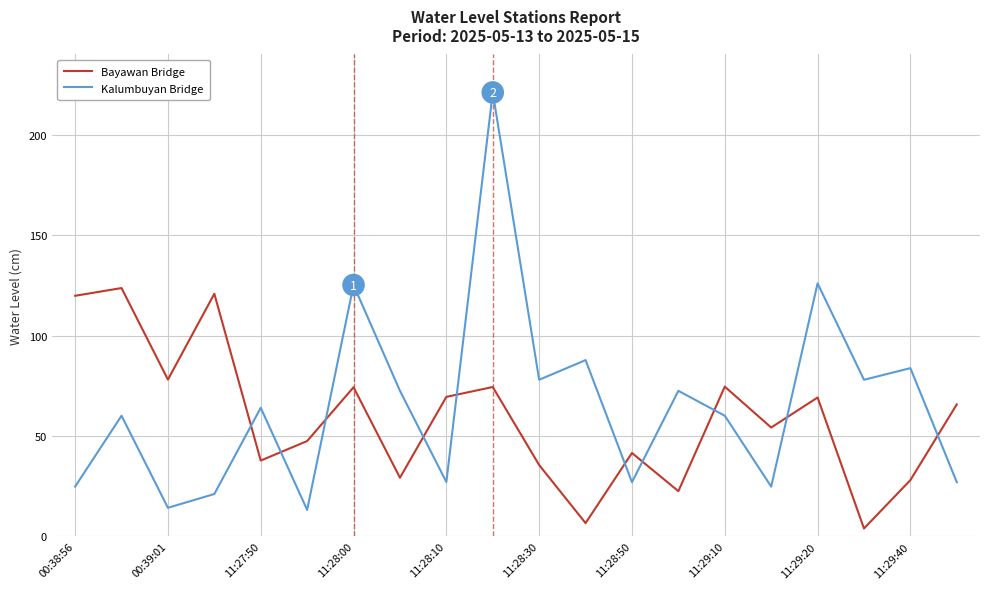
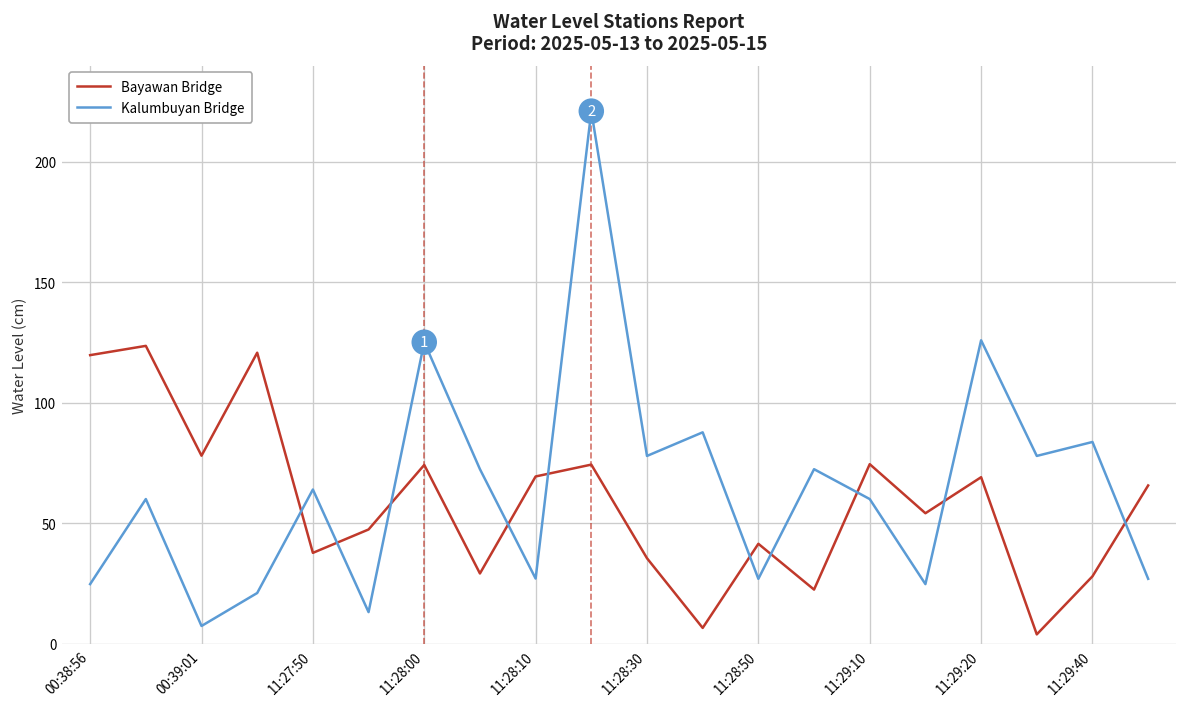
  {
    "Bayawan Bridge": {
      "00:39:01": 78,
      "11:28:00": 74,
      "11:28:30": 36,
      "11:28:50": 42,
      "11:29:20": 69,
      "11:29:40": 28
    },
    "Kalumbuyan Bridge": {
-     "00:39:01": 14,
+     "00:39:01": 7,
      "11:28:30": 78,
      "11:28:50": 27,
      "11:29:20": 126,
      "11:29:40": 84
    }
  }
